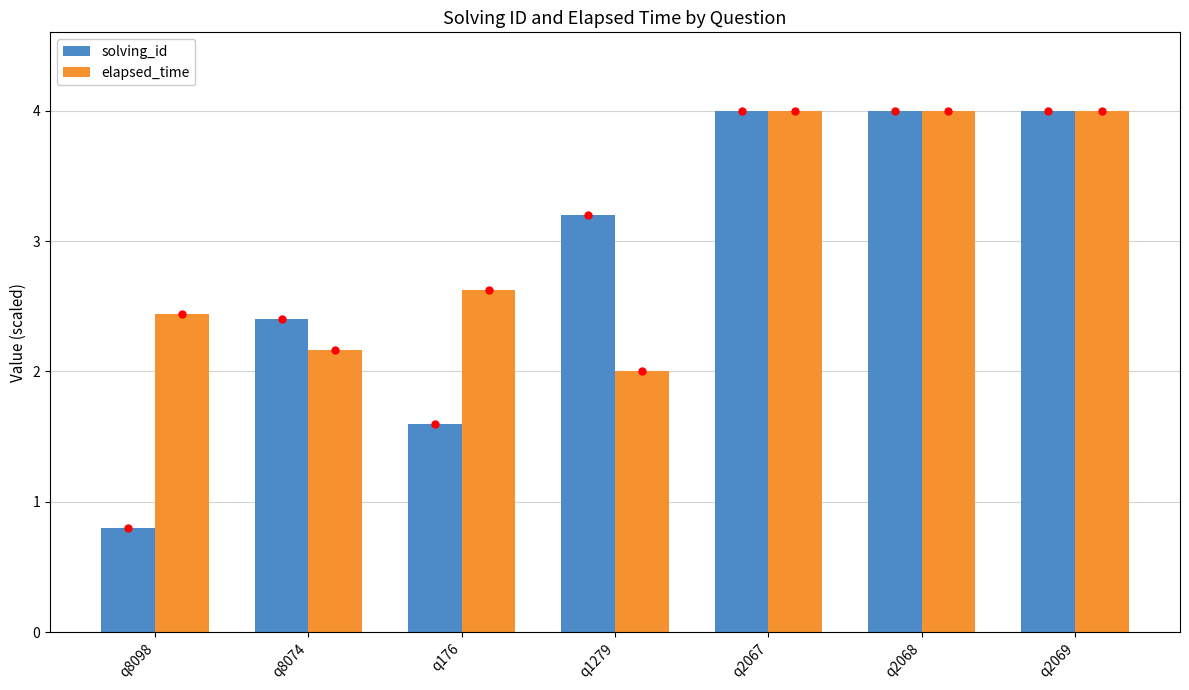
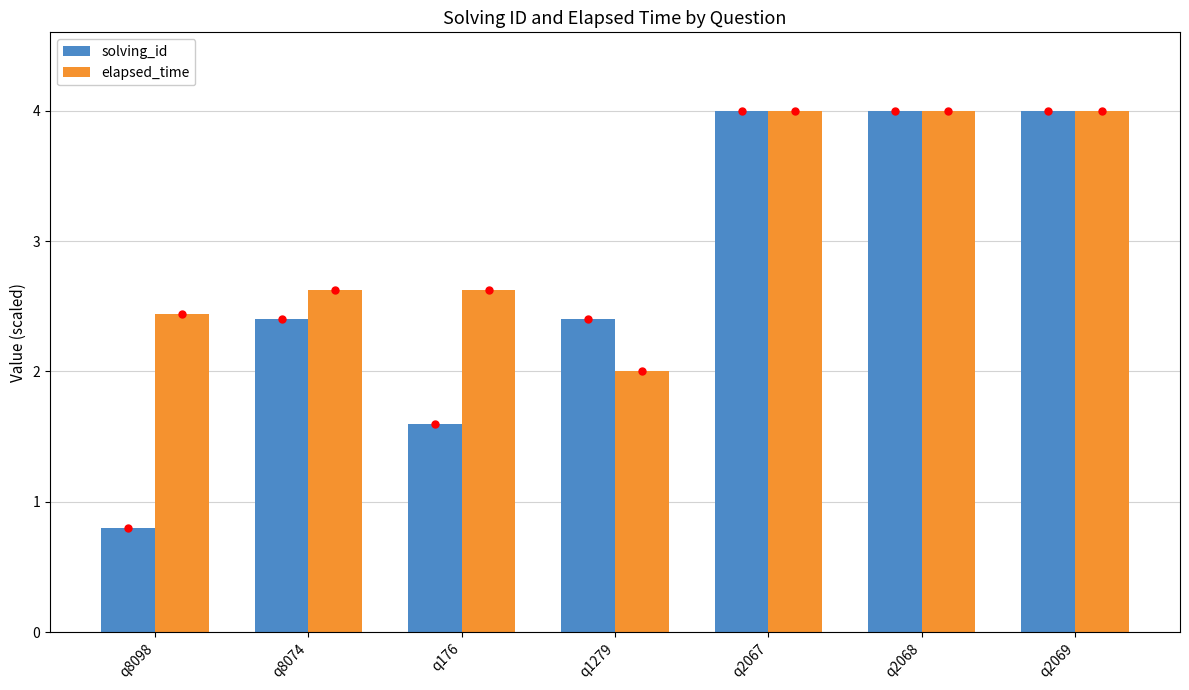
  {
    "solving_id": {
      "q8098": 0.80,
      "q8074": 2.40,
      "q176": 1.60,
-     "q1279": 3.20,
+     "q1279": 2.40,
      "q2067": 4.00,
      "q2068": 4.00,
      "q2069": 4.00
    },
    "elapsed_time": {
      "q8098": 2.44,
-     "q8074": 2.16,
+     "q8074": 2.63,
      "q176": 2.63,
      "q1279": 2.00,
      "q2067": 4.00,
      "q2068": 4.00,
      "q2069": 4.00
    }
  }
